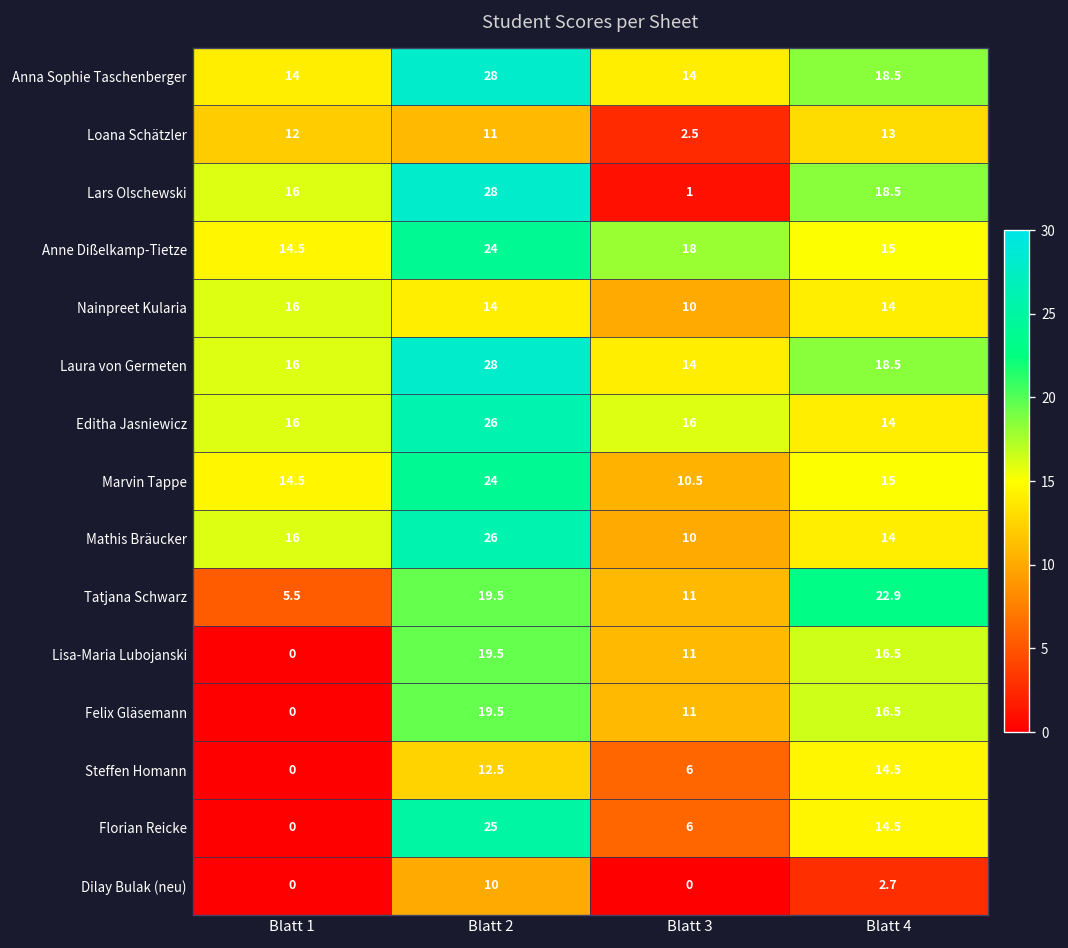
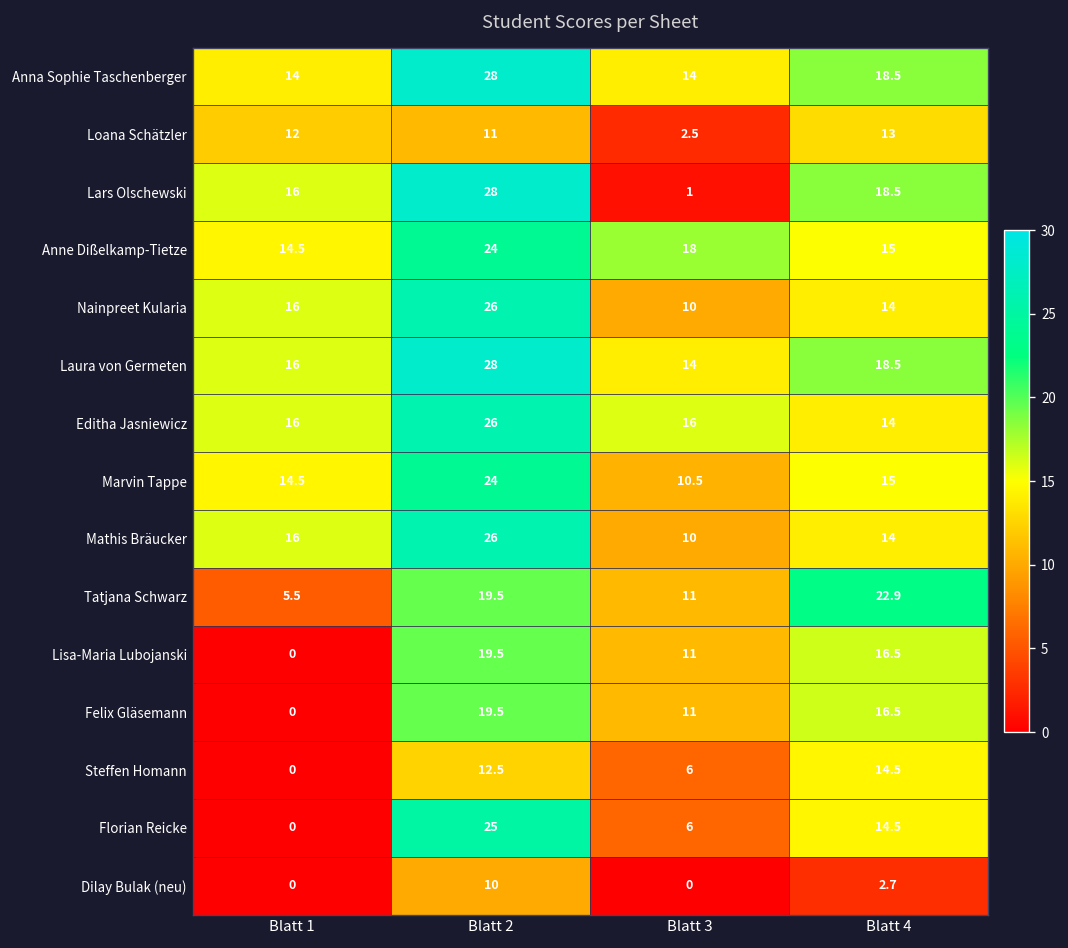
  {
    "Anna Sophie Taschenberger": {
      "Blatt 1": 14,
      "Blatt 2": 28,
      "Blatt 3": 14,
      "Blatt 4": 18.5
    },
    "Loana Schätzler": {
      "Blatt 1": 12,
      "Blatt 2": 11,
      "Blatt 3": 2.5,
      "Blatt 4": 13
    },
    "Lars Olschewski": {
      "Blatt 1": 16,
      "Blatt 2": 28,
      "Blatt 3": 1,
      "Blatt 4": 18.5
    },
    "Anne Dißelkamp-Tietze": {
      "Blatt 1": 14.5,
      "Blatt 2": 24,
      "Blatt 3": 18,
      "Blatt 4": 15
    },
    "Nainpreet Kularia": {
      "Blatt 1": 16,
-     "Blatt 2": 14,
+     "Blatt 2": 26,
      "Blatt 3": 10,
      "Blatt 4": 14
    },
    "Laura von Germeten": {
      "Blatt 1": 16,
      "Blatt 2": 28,
      "Blatt 3": 14,
      "Blatt 4": 18.5
    },
    "Editha Jasniewicz": {
      "Blatt 1": 16,
      "Blatt 2": 26,
      "Blatt 3": 16,
      "Blatt 4": 14
    },
    "Marvin Tappe": {
      "Blatt 1": 14.5,
      "Blatt 2": 24,
      "Blatt 3": 10.5,
      "Blatt 4": 15
    },
    "Mathis Bräucker": {
      "Blatt 1": 16,
      "Blatt 2": 26,
      "Blatt 3": 10,
      "Blatt 4": 14
    },
    "Tatjana Schwarz": {
      "Blatt 1": 5.5,
      "Blatt 2": 19.5,
      "Blatt 3": 11,
      "Blatt 4": 22.9
    },
    "Lisa-Maria Lubojanski": {
      "Blatt 1": 0,
      "Blatt 2": 19.5,
      "Blatt 3": 11,
      "Blatt 4": 16.5
    },
    "Felix Gläsemann": {
      "Blatt 1": 0,
      "Blatt 2": 19.5,
      "Blatt 3": 11,
      "Blatt 4": 16.5
    },
    "Steffen Homann": {
      "Blatt 1": 0,
      "Blatt 2": 12.5,
      "Blatt 3": 6,
      "Blatt 4": 14.5
    },
    "Florian Reicke": {
      "Blatt 1": 0,
      "Blatt 2": 25,
      "Blatt 3": 6,
      "Blatt 4": 14.5
    },
    "Dilay Bulak (neu)": {
      "Blatt 1": 0,
      "Blatt 2": 10,
      "Blatt 3": 0,
      "Blatt 4": 2.7
    }
  }
